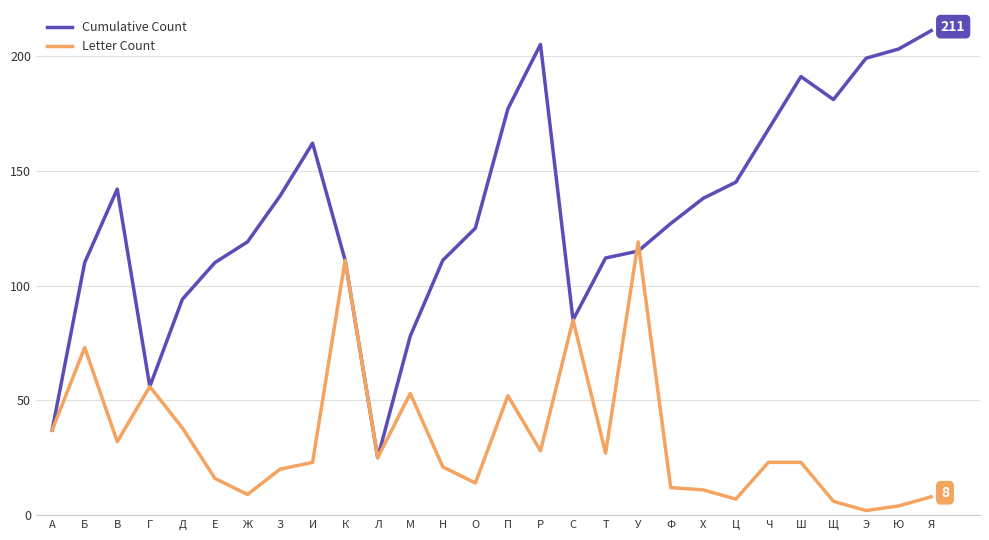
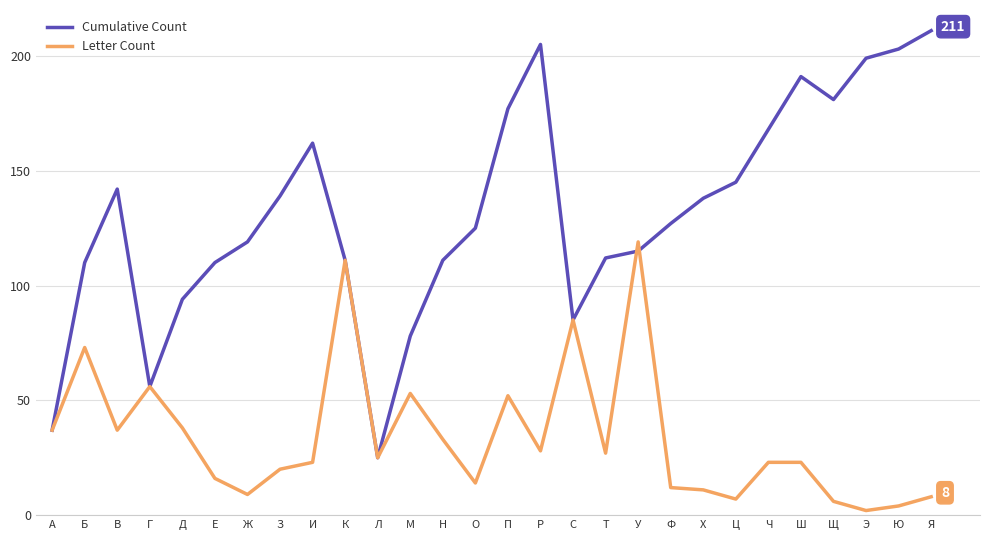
  {
    "Cumulative Count": {
      "Б": 110,
      "В": 142,
      "Д": 94,
      "Е": 110,
      "Ж": 119,
      "З": 139,
      "И": 162,
      "М": 78,
      "Н": 111,
      "О": 125,
      "П": 177,
      "Р": 205,
      "Т": 112,
      "У": 115,
      "Ф": 127,
      "Х": 138,
      "Ц": 145,
      "Ч": 168,
      "Ш": 191,
      "Щ": 181,
      "Э": 199,
      "Ю": 203
    },
    "Letter Count": {
      "Б": 73,
-     "В": 32,
+     "В": 37,
      "Д": 38,
      "Е": 16,
      "Ж": 9,
      "З": 20,
      "И": 23,
      "М": 53,
-     "Н": 21,
+     "Н": 33,
      "О": 14,
      "П": 52,
      "Р": 28,
      "Т": 27,
      "У": 119,
      "Ф": 12,
      "Х": 11,
      "Ц": 7,
      "Ч": 23,
      "Ш": 23,
      "Щ": 6,
      "Э": 2,
      "Ю": 4
    }
  }
